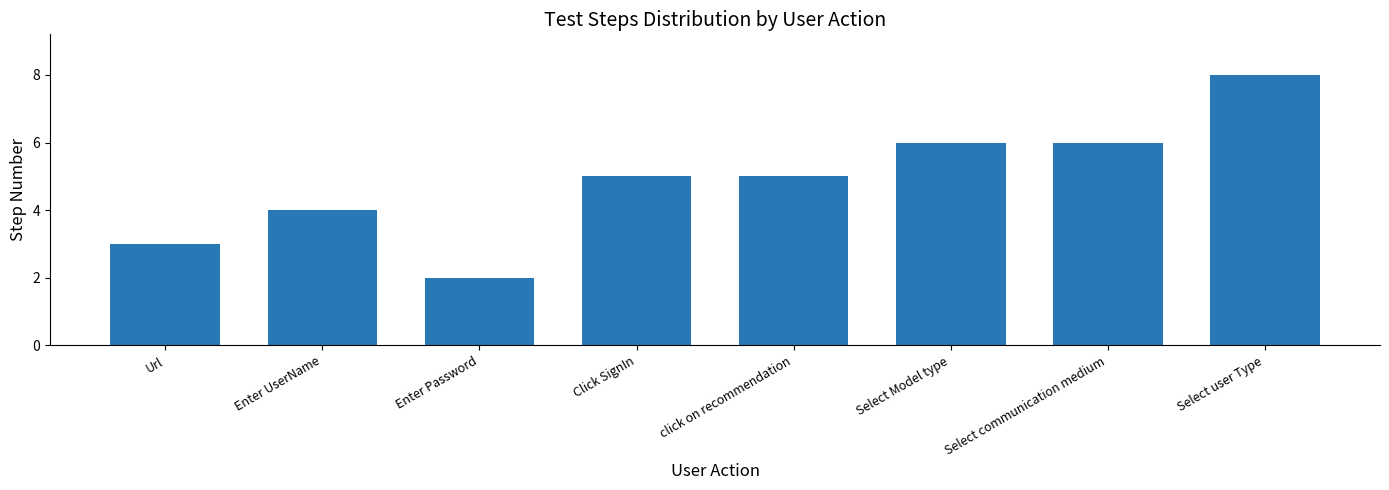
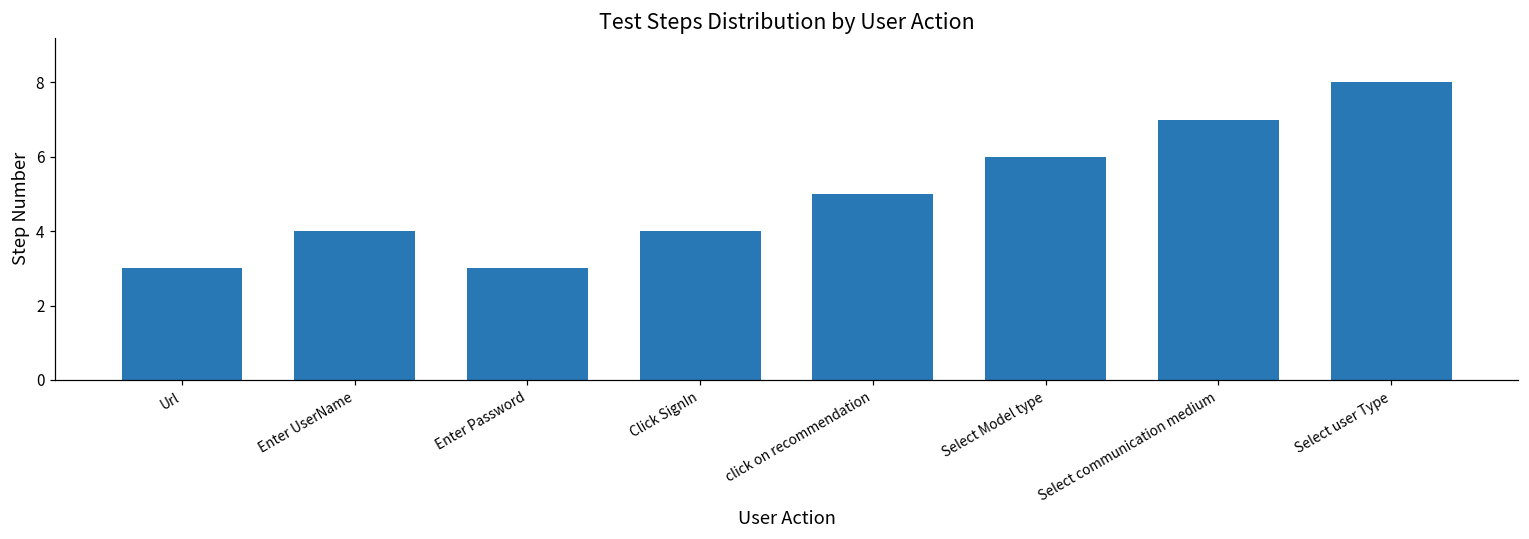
  {
    "Url": 3,
    "Enter UserName": 4,
-   "Enter Password": 2,
-   "Click SignIn": 5,
+   "Enter Password": 3,
+   "Click SignIn": 4,
    "click on recommendation": 5,
    "Select Model type": 6,
-   "Select communication medium": 6,
+   "Select communication medium": 7,
    "Select user Type": 8
  }
